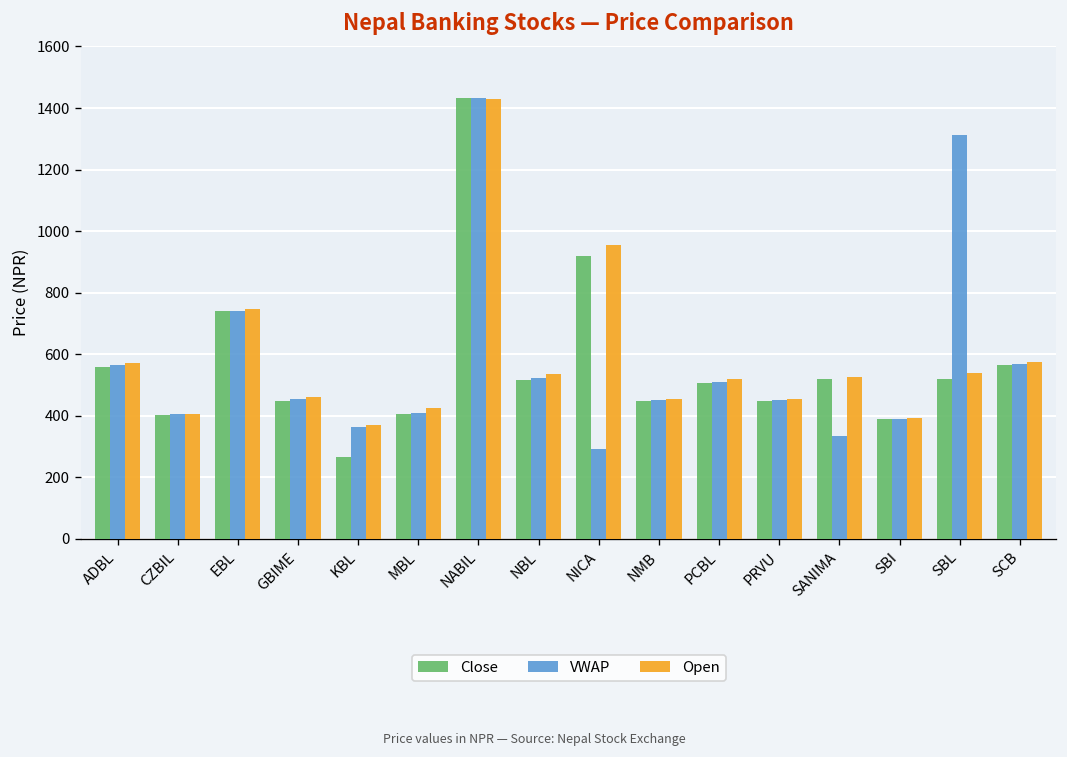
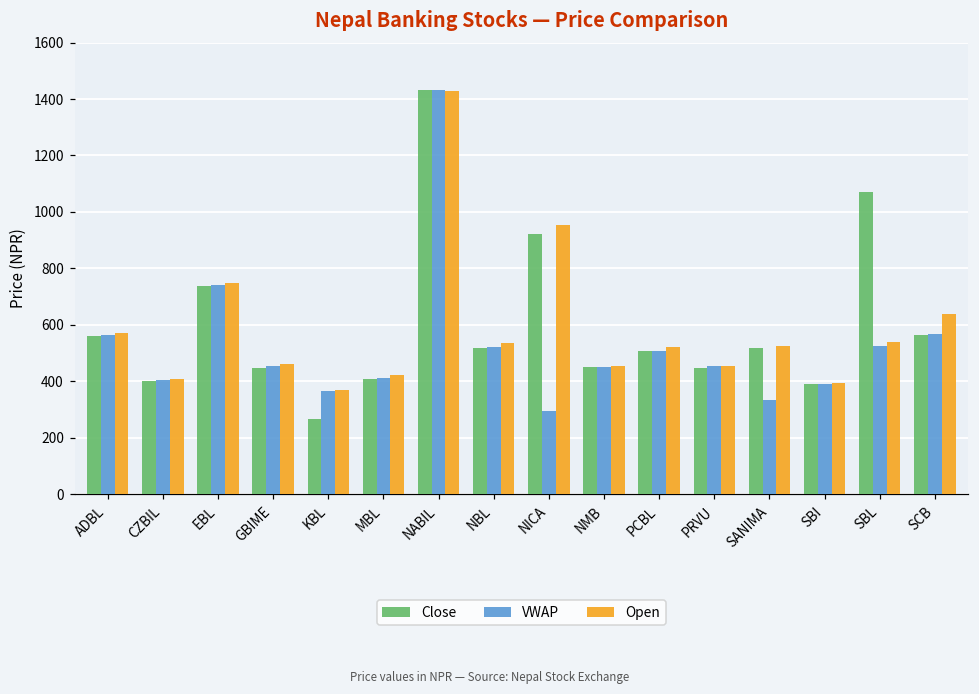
  {
    "Close": {
      "ADBL": 560,
      "CZBIL": 400,
      "EBL": 740,
      "GBIME": 450,
      "KBL": 270,
      "MBL": 410,
      "NABIL": 1430,
      "NBL": 520,
      "NICA": 920,
      "NMB": 450,
      "PCBL": 510,
      "PRVU": 450,
      "SANIMA": 520,
      "SBI": 390,
-     "SBL": 520,
+     "SBL": 1070,
      "SCB": 570
    },
    "VWAP": {
      "ADBL": 570,
      "CZBIL": 400,
      "EBL": 740,
      "GBIME": 450,
      "KBL": 360,
      "MBL": 410,
      "NABIL": 1430,
      "NBL": 520,
      "NICA": 290,
      "NMB": 450,
      "PCBL": 510,
      "PRVU": 450,
      "SANIMA": 330,
      "SBI": 390,
-     "SBL": 1310,
+     "SBL": 530,
      "SCB": 570
    },
    "Open": {
      "ADBL": 570,
      "CZBIL": 410,
      "EBL": 750,
      "GBIME": 460,
      "KBL": 370,
      "MBL": 420,
      "NABIL": 1430,
      "NBL": 530,
      "NICA": 960,
      "NMB": 460,
      "PCBL": 520,
      "PRVU": 450,
      "SANIMA": 530,
      "SBI": 390,
      "SBL": 540,
-     "SCB": 580
+     "SCB": 640
    }
  }
